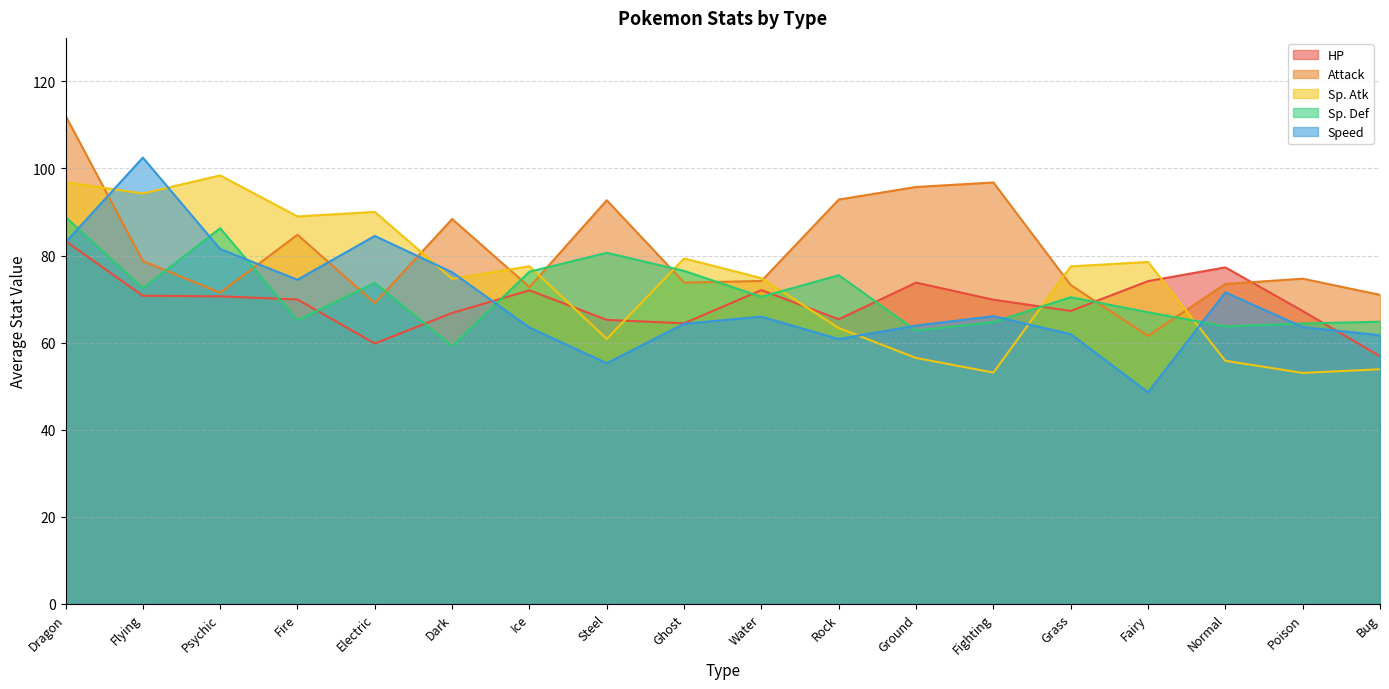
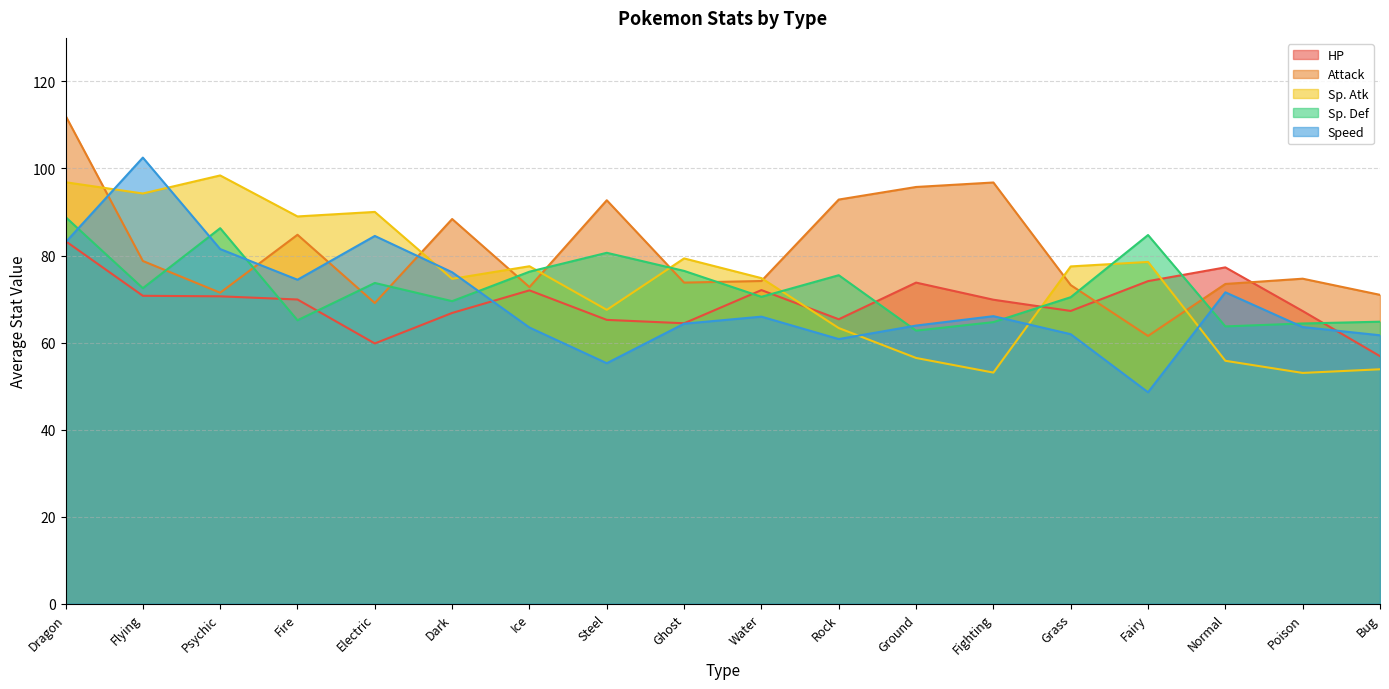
  {
    "Sp. Atk": {
      "Dragon": 97,
      "Flying": 94,
      "Psychic": 98,
      "Fire": 89,
      "Electric": 90,
      "Dark": 75,
      "Ice": 78,
-     "Steel": 61,
+     "Steel": 68,
      "Ghost": 79,
      "Water": 75,
      "Rock": 63,
      "Ground": 56,
      "Fighting": 53,
      "Grass": 78,
      "Fairy": 79,
      "Normal": 56,
      "Poison": 53,
      "Bug": 54
    },
    "Sp. Def": {
      "Dragon": 89,
      "Flying": 73,
      "Psychic": 86,
      "Fire": 65,
      "Electric": 74,
-     "Dark": 59,
+     "Dark": 70,
      "Ice": 76,
      "Steel": 81,
      "Ghost": 76,
      "Water": 71,
      "Rock": 75,
      "Ground": 63,
      "Fighting": 65,
      "Grass": 70,
-     "Fairy": 67,
+     "Fairy": 85,
      "Normal": 64,
      "Poison": 64,
      "Bug": 65
    },
    "Speed": {
      "Flying": 103,
      "Psychic": 81,
      "Fire": 74,
      "Electric": 85,
      "Dark": 76,
      "Ice": 63,
      "Steel": 55,
      "Water": 66,
      "Rock": 61,
      "Ground": 64,
      "Fighting": 66,
      "Grass": 62,
      "Fairy": 49,
      "Normal": 72,
      "Poison": 64,
      "Bug": 62
    }
  }
